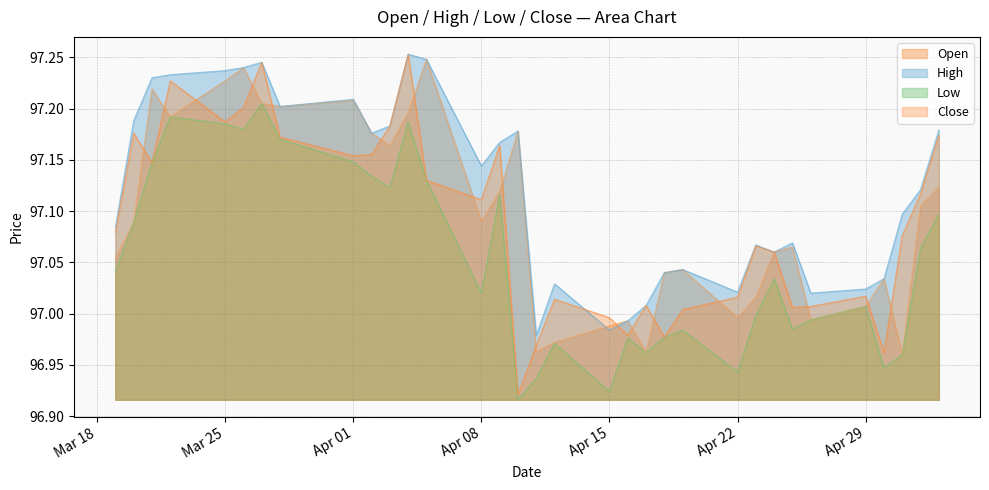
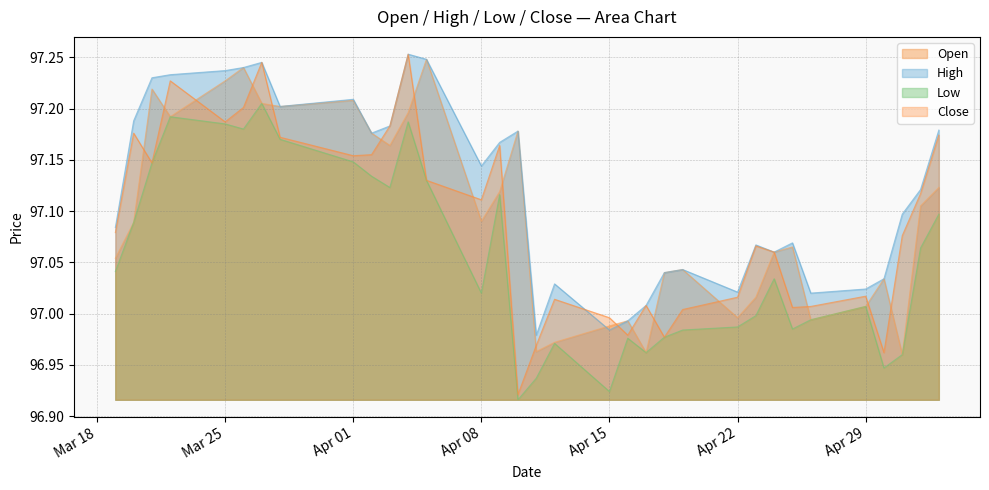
  {
    "High": {
      "Mar 25": 97.237,
      "Apr 08": 97.144,
      "Apr 15": 96.984,
      "Apr 22": 97.021,
      "Apr 29": 97.024
    },
    "Low": {
      "Apr 01": 97.148,
      "Apr 08": 97.020,
      "Apr 15": 96.924,
-     "Apr 22": 96.943
+     "Apr 22": 96.987
    }
  }
